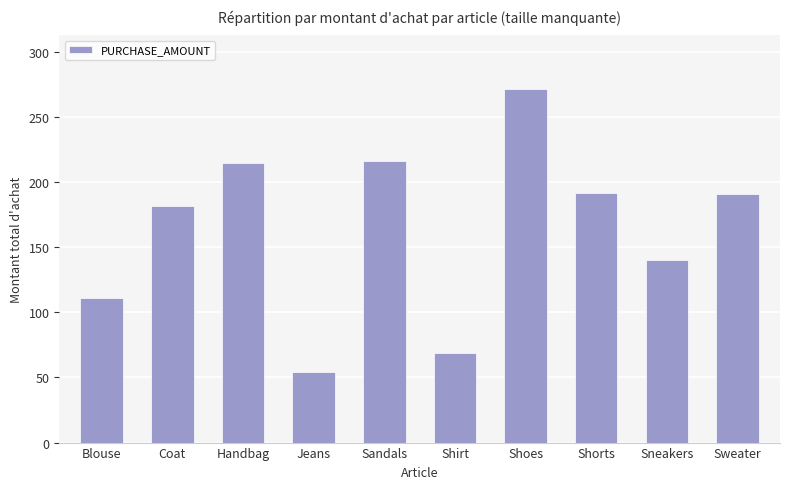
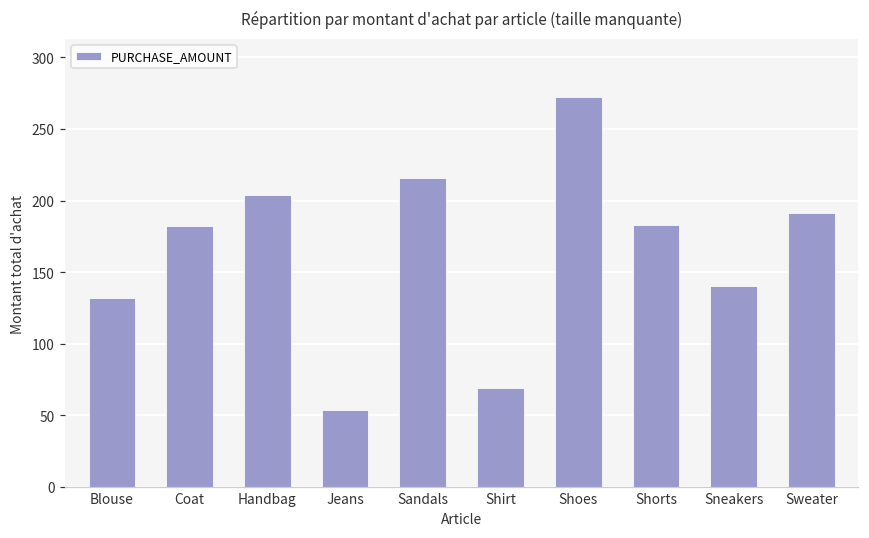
  {
-   "Blouse": 111,
+   "Blouse": 132,
    "Coat": 182,
-   "Handbag": 215,
+   "Handbag": 204,
    "Jeans": 54,
    "Sandals": 216,
    "Shirt": 69,
    "Shoes": 272,
-   "Shorts": 192,
+   "Shorts": 183,
    "Sneakers": 140,
    "Sweater": 191
  }
